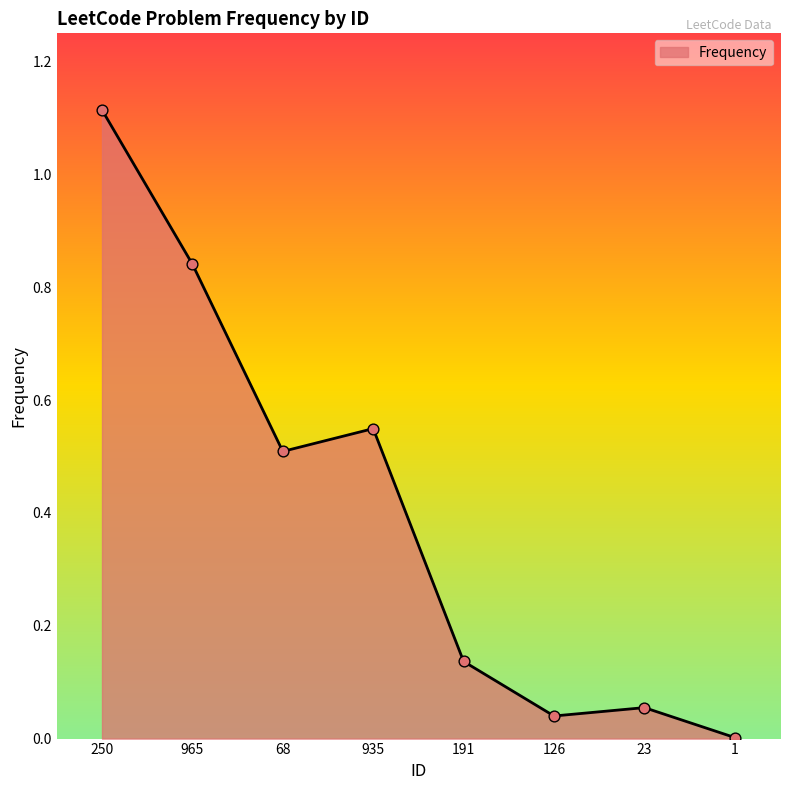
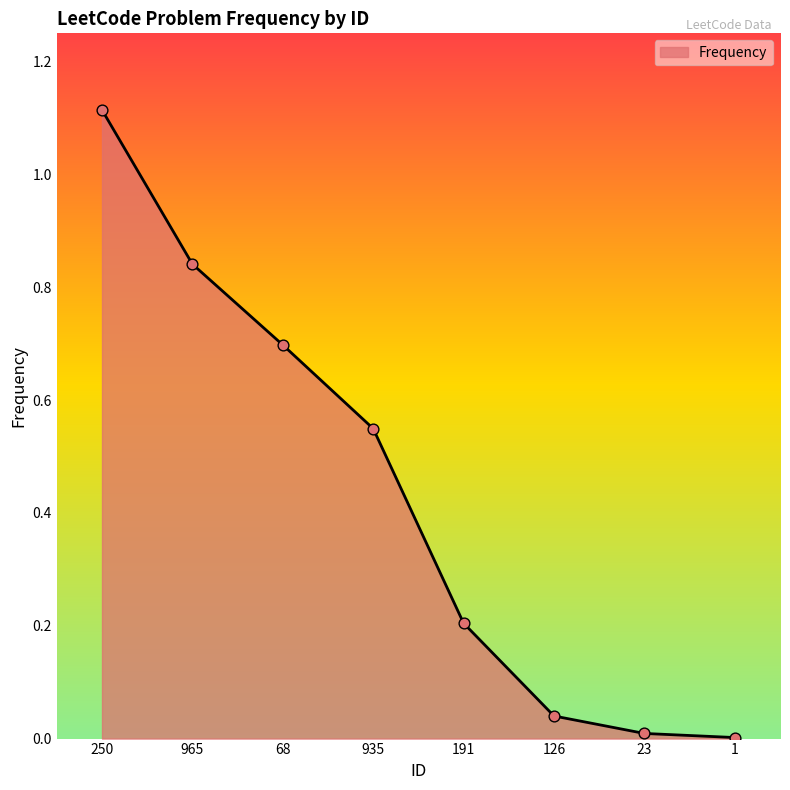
  {
    "250": 1.11,
    "965": 0.84,
-   "68": 0.51,
+   "68": 0.70,
    "935": 0.55,
-   "191": 0.14,
+   "191": 0.20,
    "126": 0.04,
-   "23": 0.05,
+   "23": 0.01,
    "1": 0.00
  }
